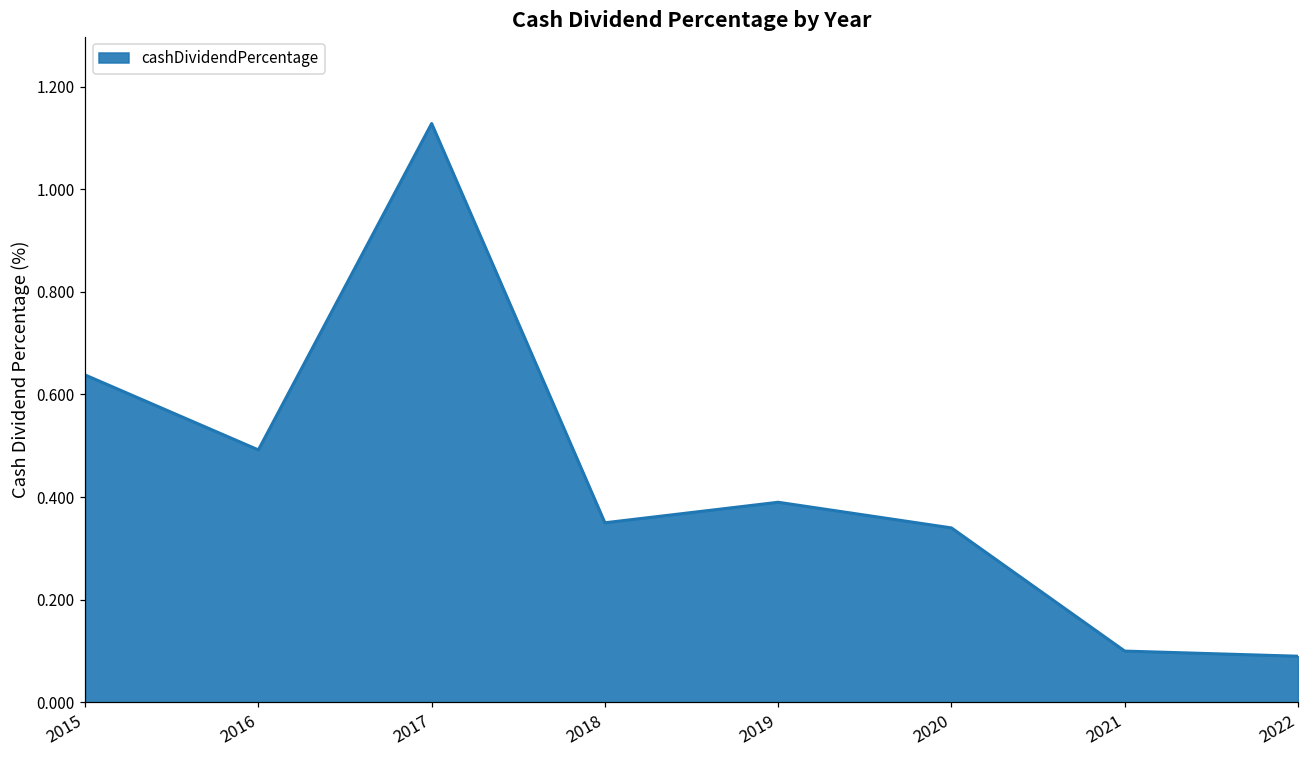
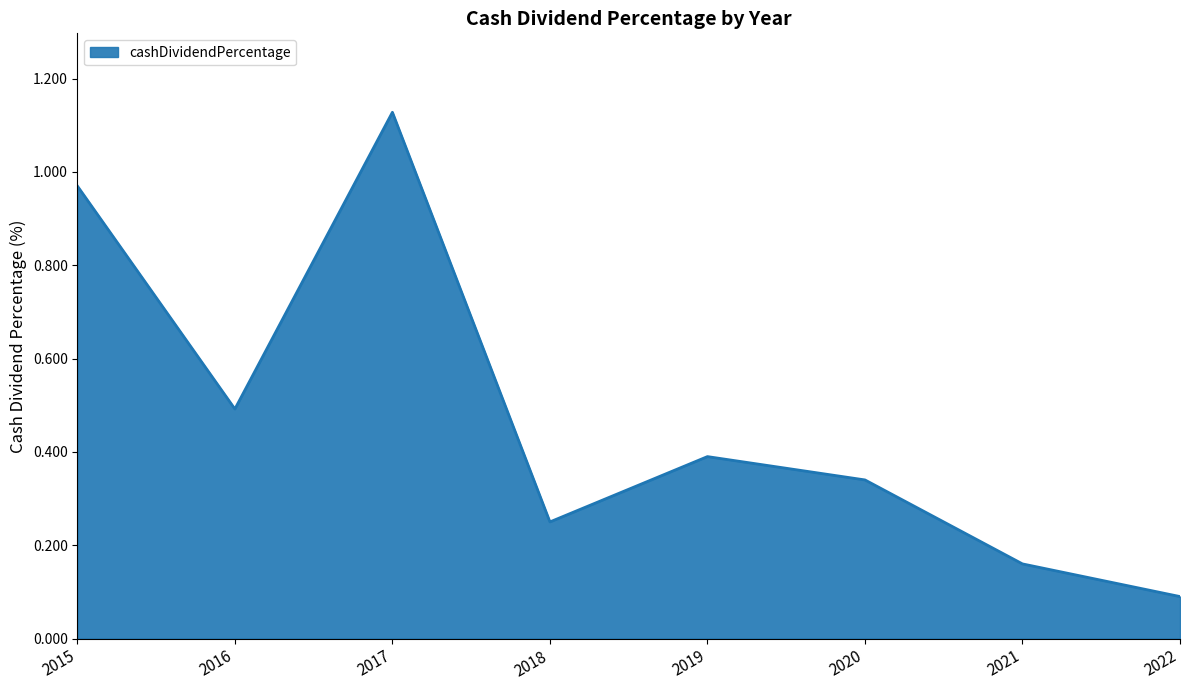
  {
-   "2015": 0.64,
+   "2015": 0.97,
    "2016": 0.49,
    "2017": 1.13,
-   "2018": 0.35,
+   "2018": 0.25,
    "2019": 0.39,
    "2020": 0.34,
-   "2021": 0.10,
+   "2021": 0.16,
    "2022": 0.09
  }
